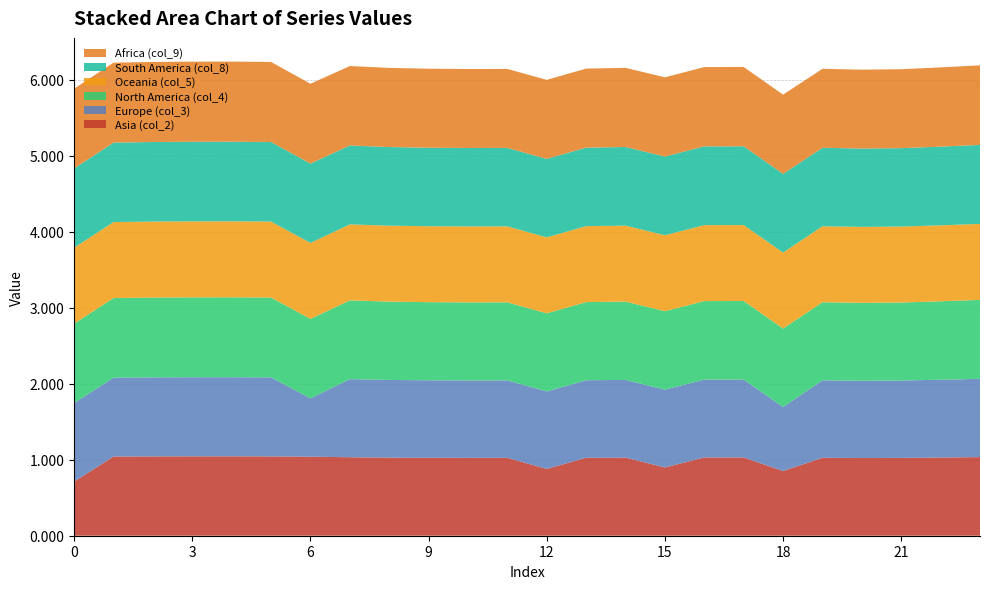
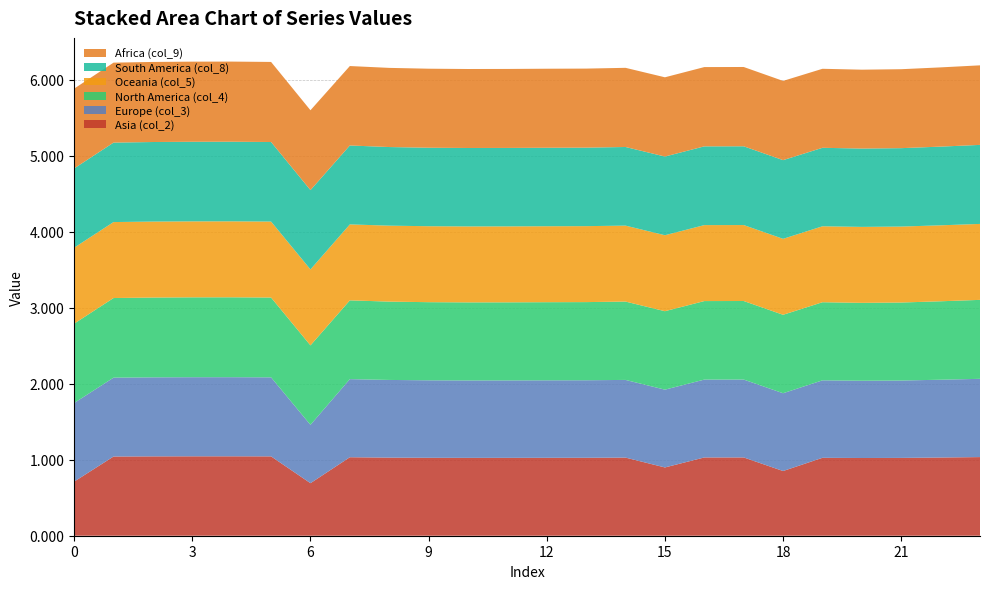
  {
    "Asia (col_2)": {
      "0": 0.7,
      "3": 1.0,
-     "6": 1.0,
+     "6": 0.7,
      "9": 1.0,
-     "12": 0.9,
+     "12": 1.0,
      "15": 0.9,
      "18": 0.9,
      "21": 1.0
    },
    "Europe (col_3)": {
      "0": 1.0,
      "3": 1.0,
      "6": 0.8,
      "9": 1.0,
      "12": 1.0,
      "15": 1.0,
-     "18": 0.8,
+     "18": 1.0,
      "21": 1.0
    }
  }
